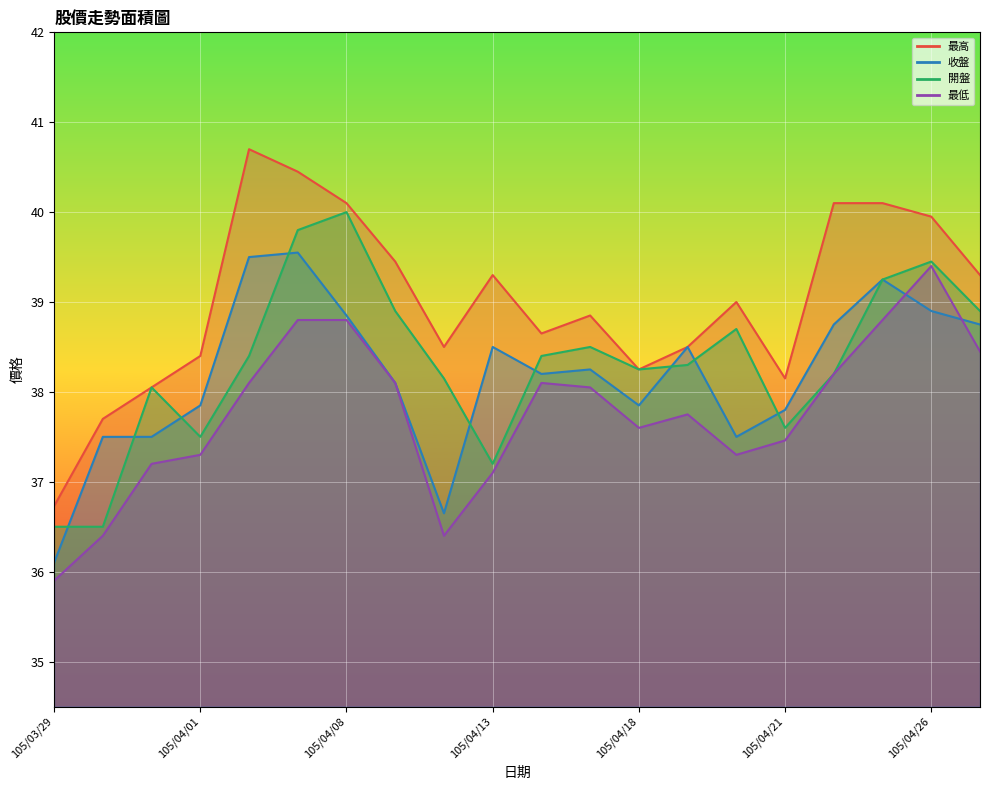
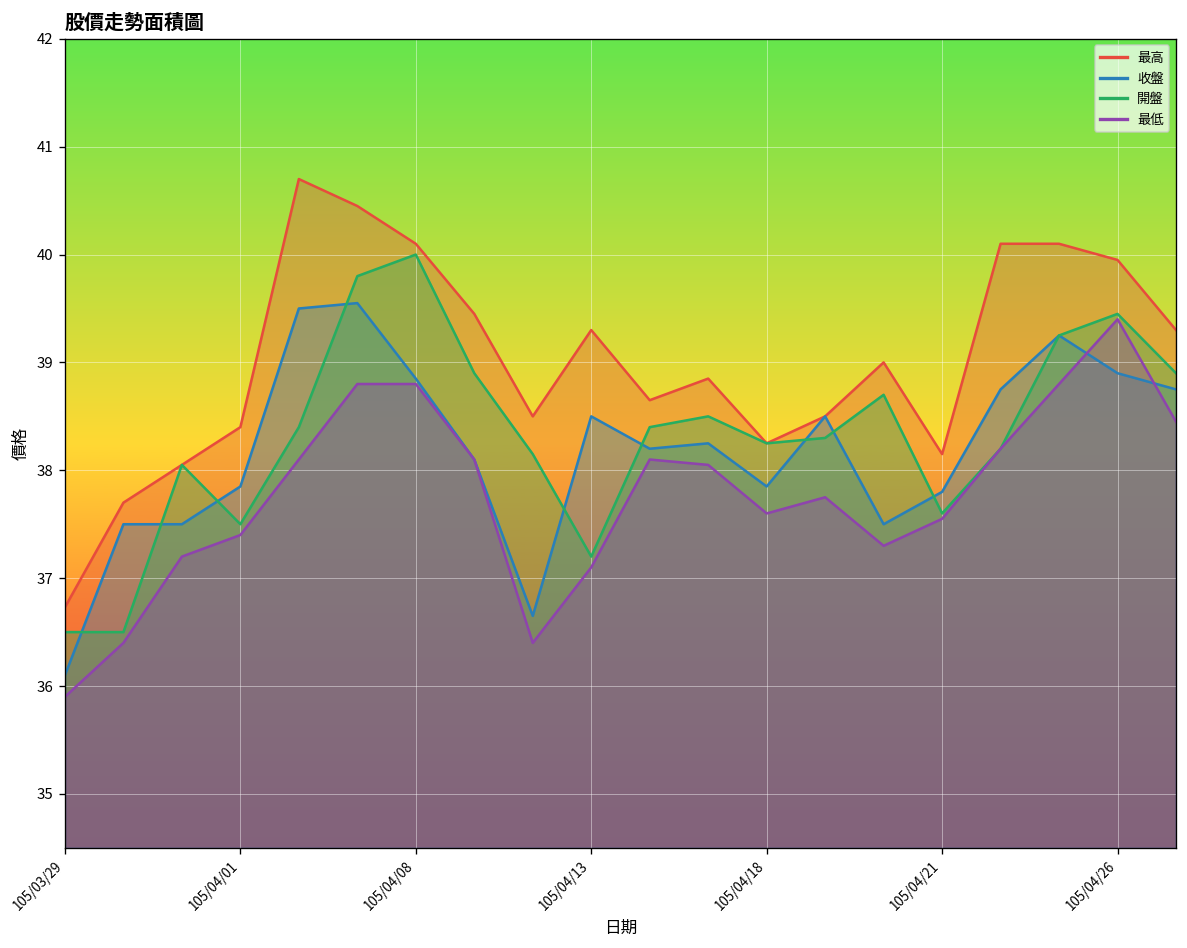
  {
    "最高": {
      "105/03/29": 36.7,
      "105/04/01": 38.4,
      "105/04/08": 40.1,
      "105/04/13": 39.3,
      "105/04/21": 38.2,
      "105/04/26": 40.0
    },
    "最低": {
      "105/03/29": 35.9,
-     "105/04/01": 37.3,
+     "105/04/01": 37.4,
      "105/04/08": 38.8,
      "105/04/13": 37.1,
      "105/04/18": 37.6,
-     "105/04/21": 37.5,
+     "105/04/21": 37.6,
      "105/04/26": 39.4
    }
  }
